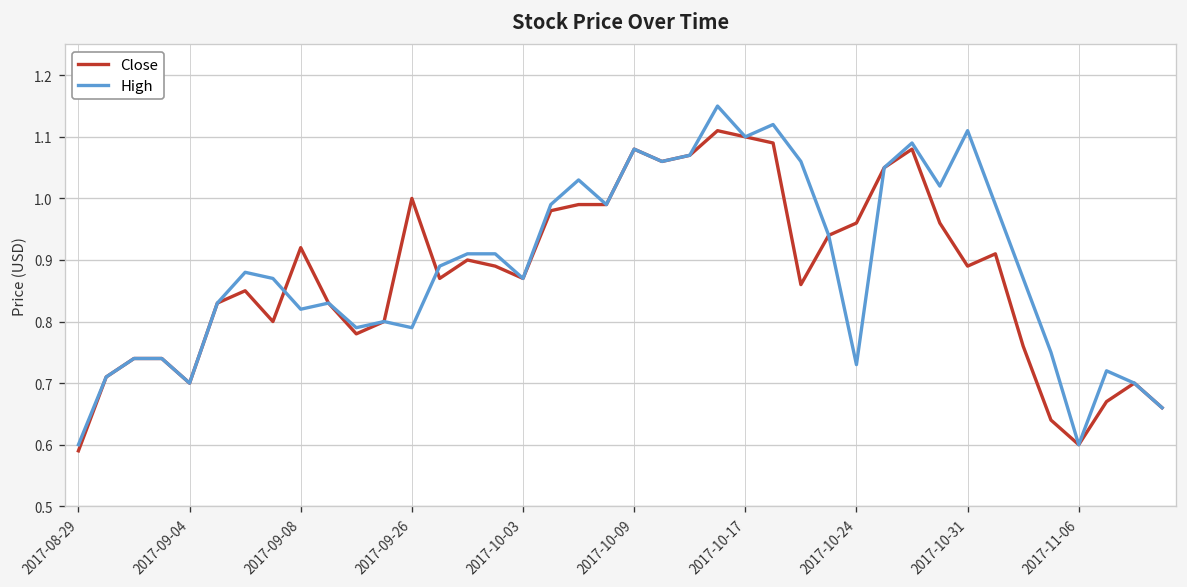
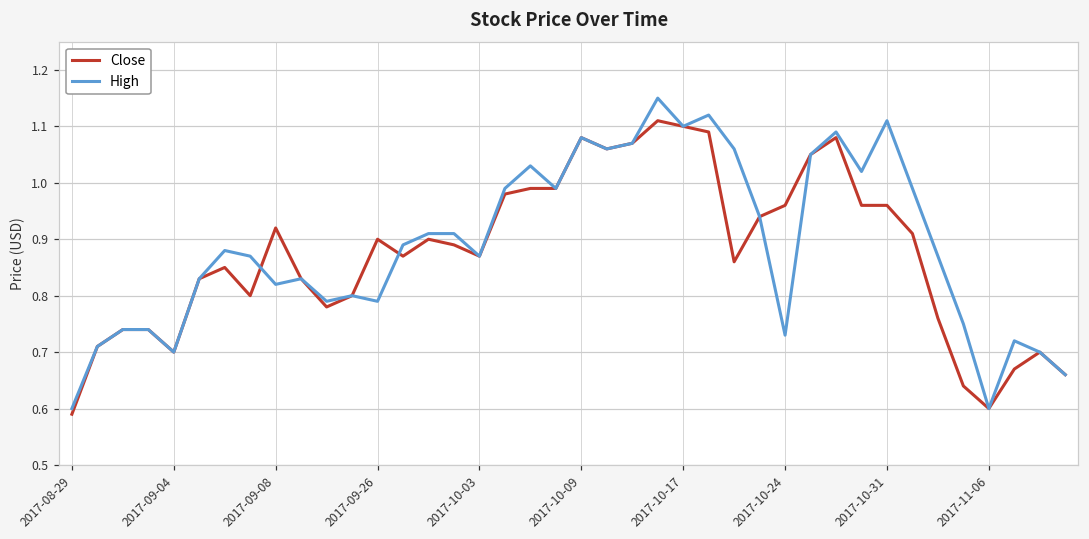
  {
    "Close": {
      "2017-08-29": 0.59,
      "2017-09-08": 0.92,
-     "2017-09-26": 1.0,
+     "2017-09-26": 0.9,
      "2017-10-24": 0.96,
-     "2017-10-31": 0.89
+     "2017-10-31": 0.96
    },
    "High": {
      "2017-08-29": 0.60,
      "2017-09-08": 0.82,
      "2017-09-26": 0.79,
      "2017-10-24": 0.73,
      "2017-10-31": 1.11
    }
  }
